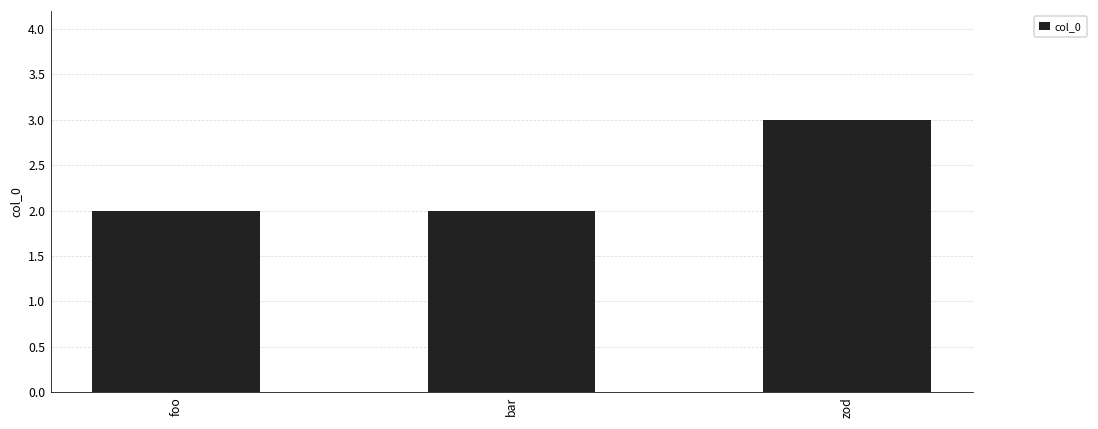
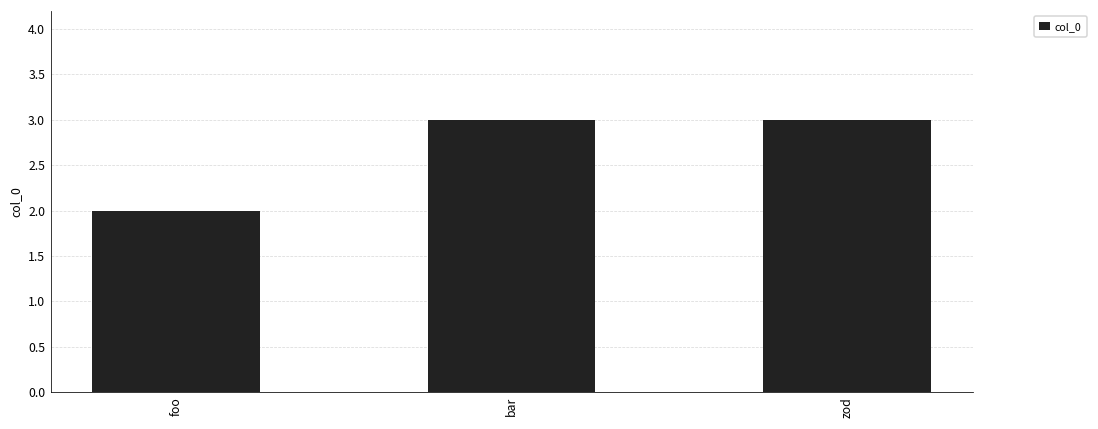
  {
    "foo": 2,
-   "bar": 2,
+   "bar": 3,
    "zod": 3
  }
